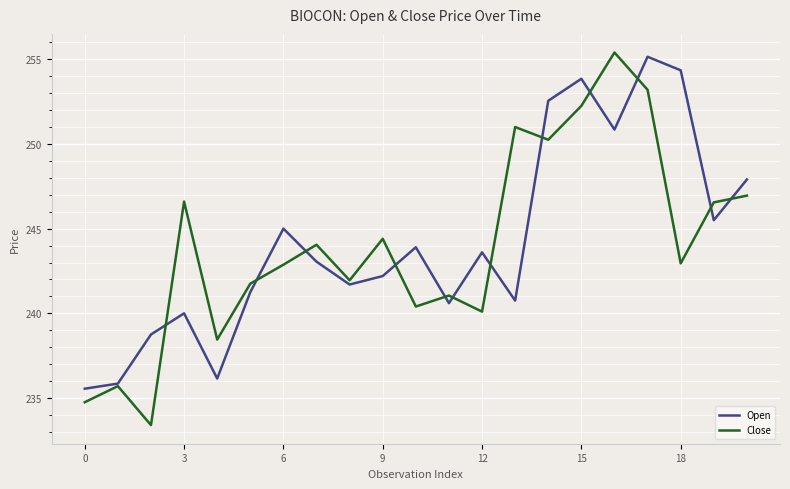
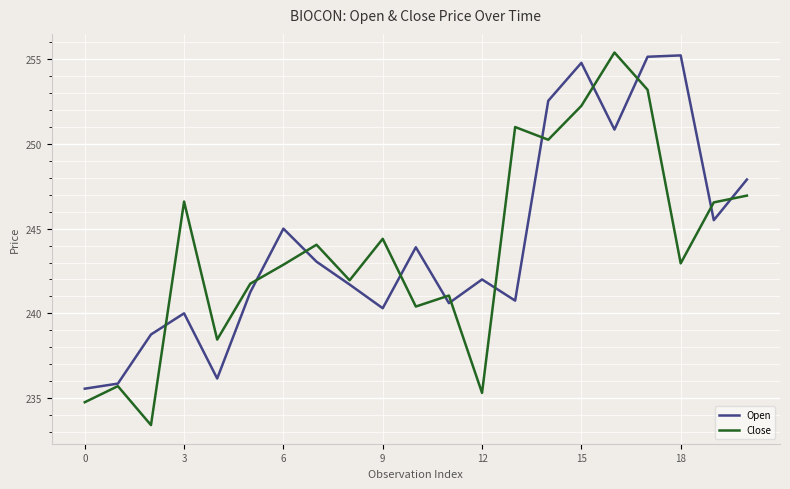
  {
    "Open": {
      "0": 235.6,
      "3": 240.0,
      "6": 245.0,
-     "9": 242.2,
-     "12": 243.6,
-     "15": 253.9,
-     "18": 254.4
+     "9": 240.3,
+     "12": 242.0,
+     "15": 254.8,
+     "18": 255.2
    },
    "Close": {
      "0": 234.8,
      "3": 246.6,
      "6": 242.9,
      "9": 244.4,
-     "12": 240.1,
+     "12": 235.3,
      "15": 252.3,
      "18": 243.0
    }
  }
